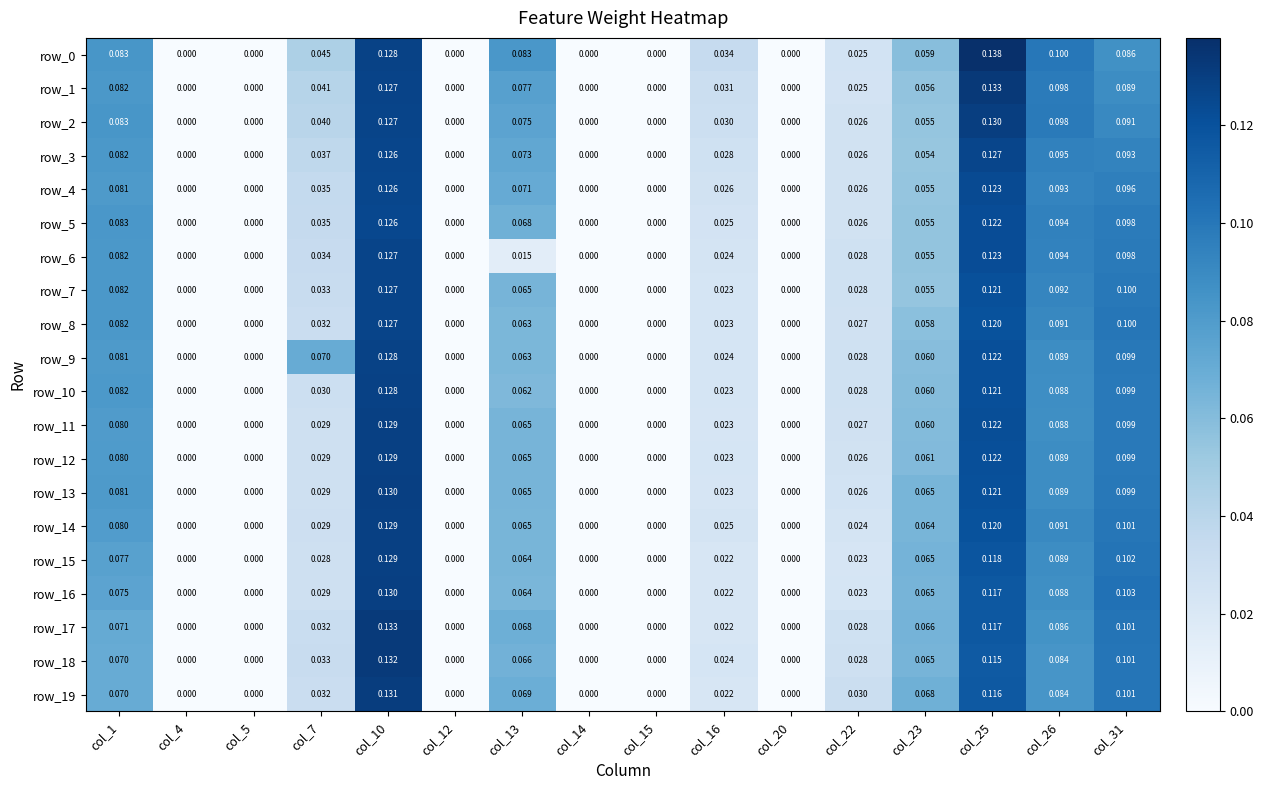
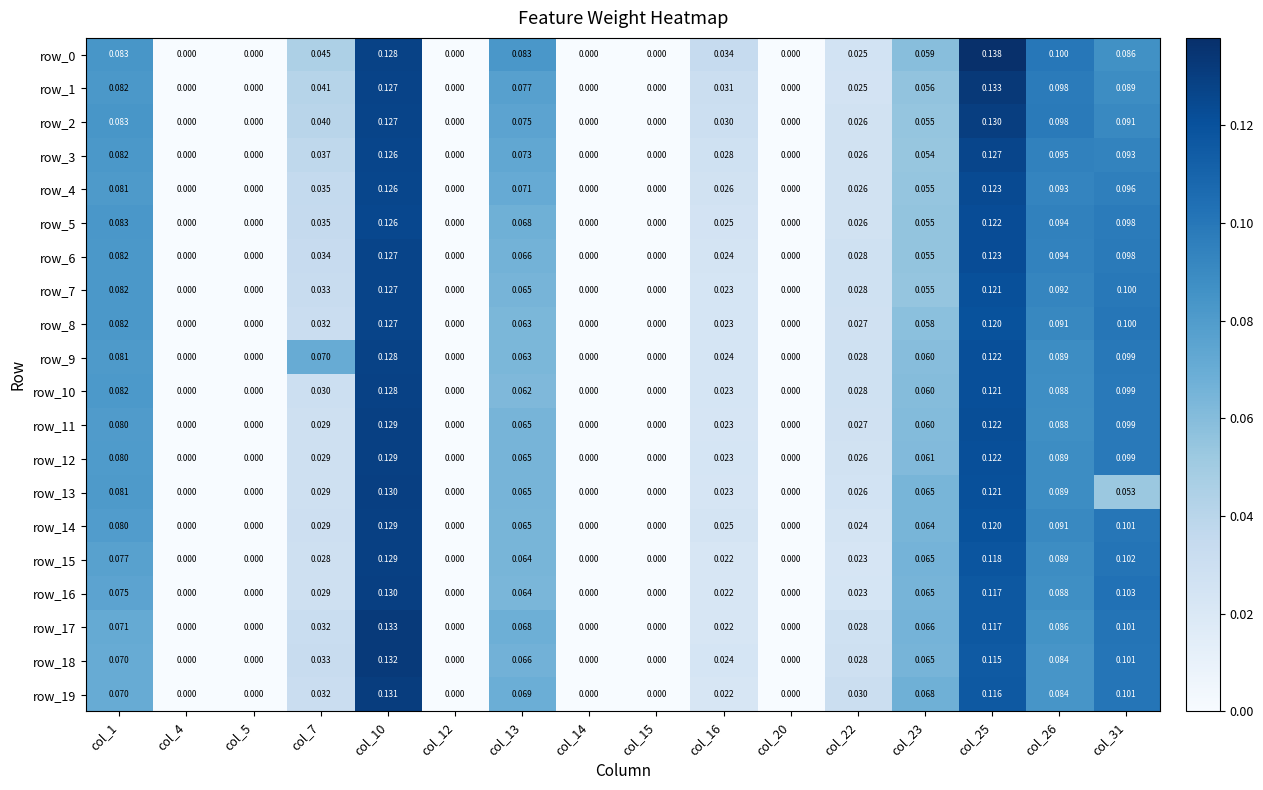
  {
    "row_6": {
      "col_1": 0.082,
      "col_4": 0.000,
      "col_5": 0.000,
      "col_7": 0.034,
      "col_10": 0.127,
      "col_12": 0.000,
-     "col_13": 0.015,
+     "col_13": 0.066,
      "col_14": 0.000,
      "col_15": 0.000,
      "col_16": 0.024,
      "col_20": 0.000,
      "col_22": 0.028,
      "col_23": 0.055,
      "col_25": 0.123,
      "col_26": 0.094,
      "col_31": 0.098
    },
    "row_13": {
      "col_1": 0.081,
      "col_4": 0.000,
      "col_5": 0.000,
      "col_7": 0.029,
      "col_10": 0.130,
      "col_12": 0.000,
      "col_13": 0.065,
      "col_14": 0.000,
      "col_15": 0.000,
      "col_16": 0.023,
      "col_20": 0.000,
      "col_22": 0.026,
      "col_23": 0.065,
      "col_25": 0.121,
      "col_26": 0.089,
-     "col_31": 0.099
+     "col_31": 0.053
    }
  }
